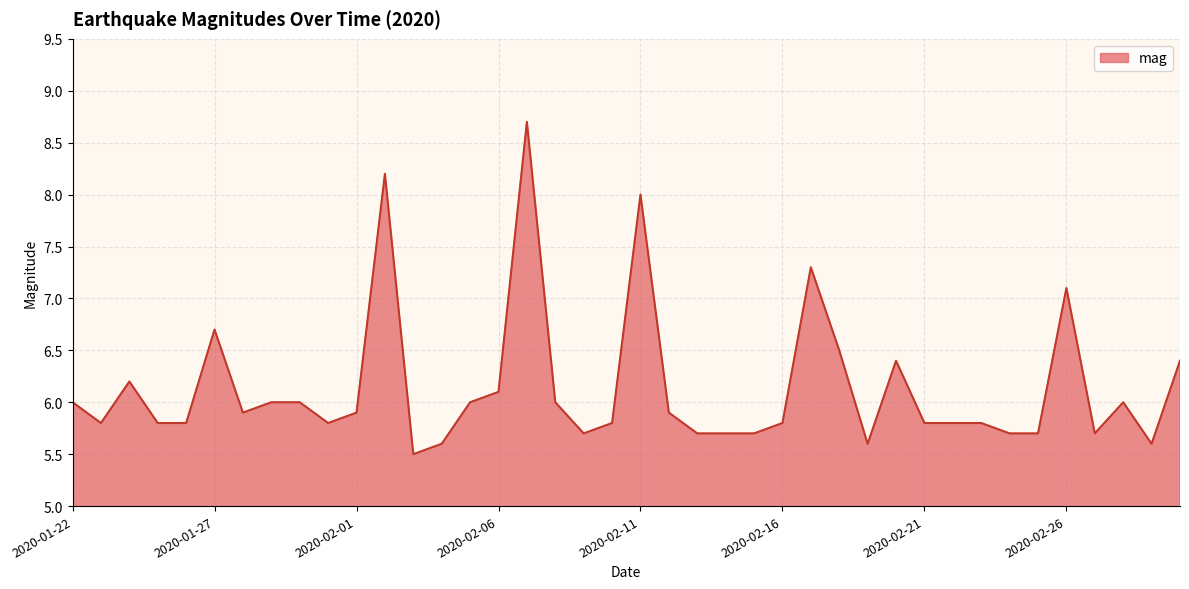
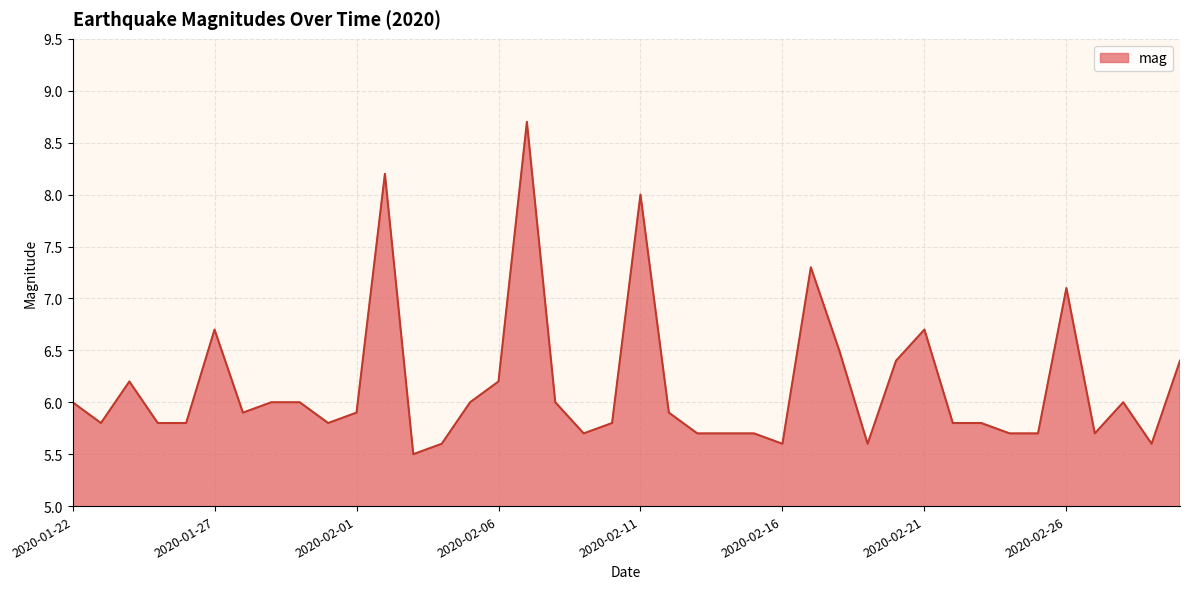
  {
    "2020-01-22": 6.0,
    "2020-01-27": 6.7,
    "2020-02-01": 5.9,
-   "2020-02-06": 6.1,
+   "2020-02-06": 6.2,
    "2020-02-11": 8.0,
-   "2020-02-16": 5.8,
-   "2020-02-21": 5.8,
+   "2020-02-16": 5.6,
+   "2020-02-21": 6.7,
    "2020-02-26": 7.1
  }
